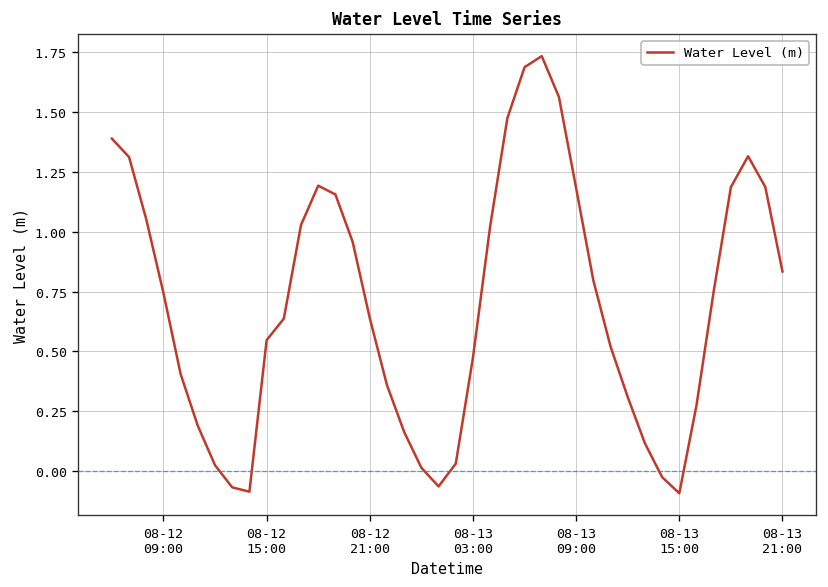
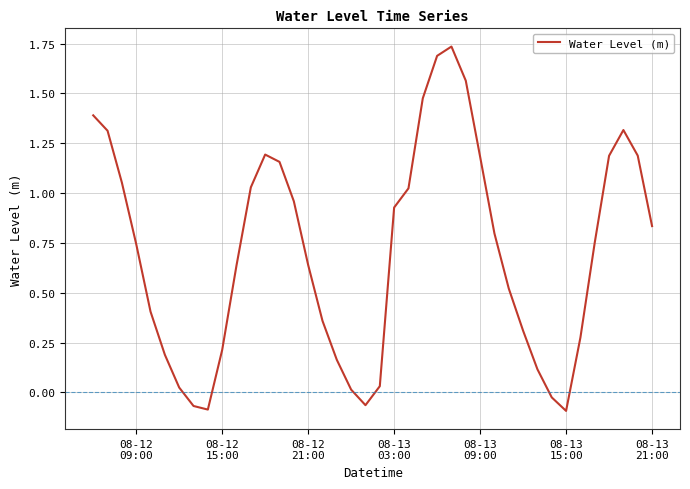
  {
    "08-12 09:00": 0.74,
-   "08-12 15:00": 0.55,
+   "08-12 15:00": 0.21,
    "08-12 21:00": 0.64,
-   "08-13 03:00": 0.47,
+   "08-13 03:00": 0.93,
    "08-13 09:00": 1.18,
    "08-13 15:00": -0.09,
    "08-13 21:00": 0.83
  }
